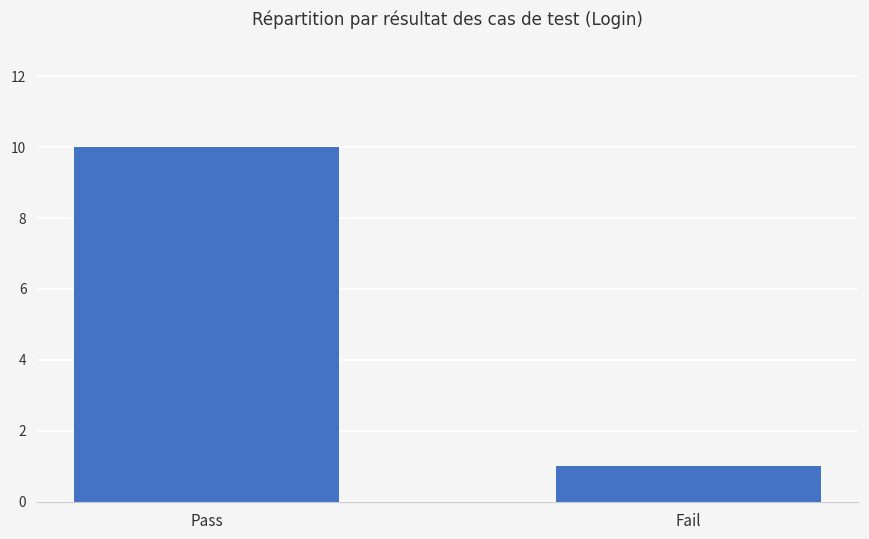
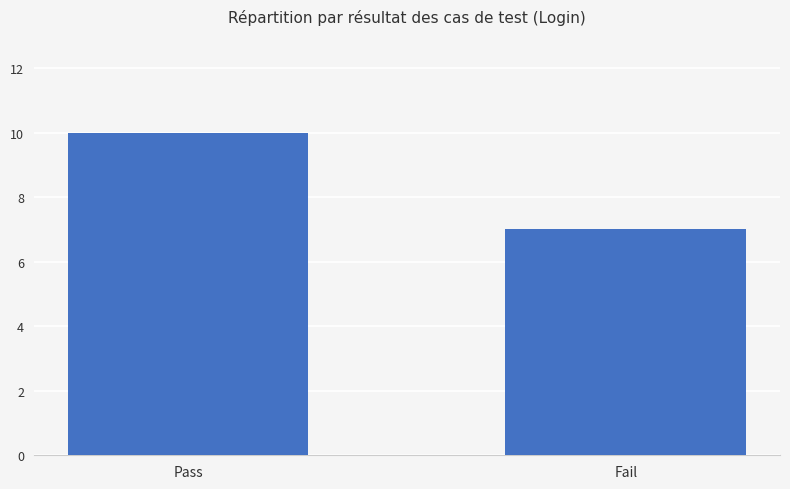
  {
    "Pass": 10,
-   "Fail": 1
+   "Fail": 7
  }
